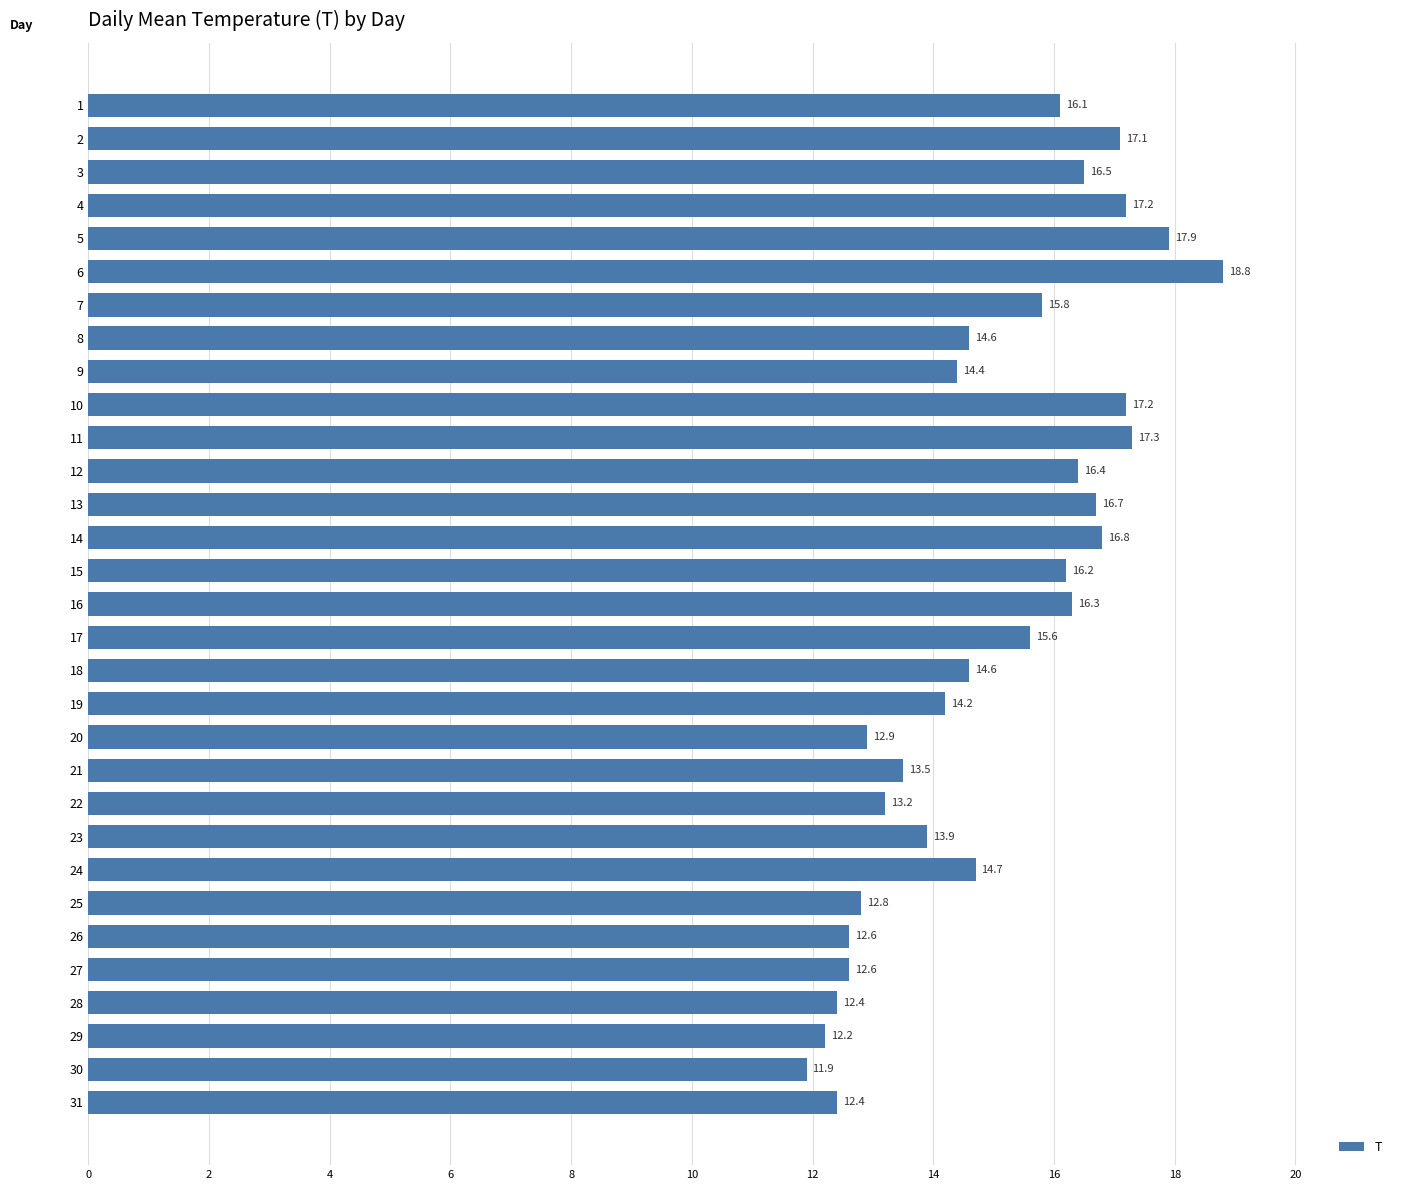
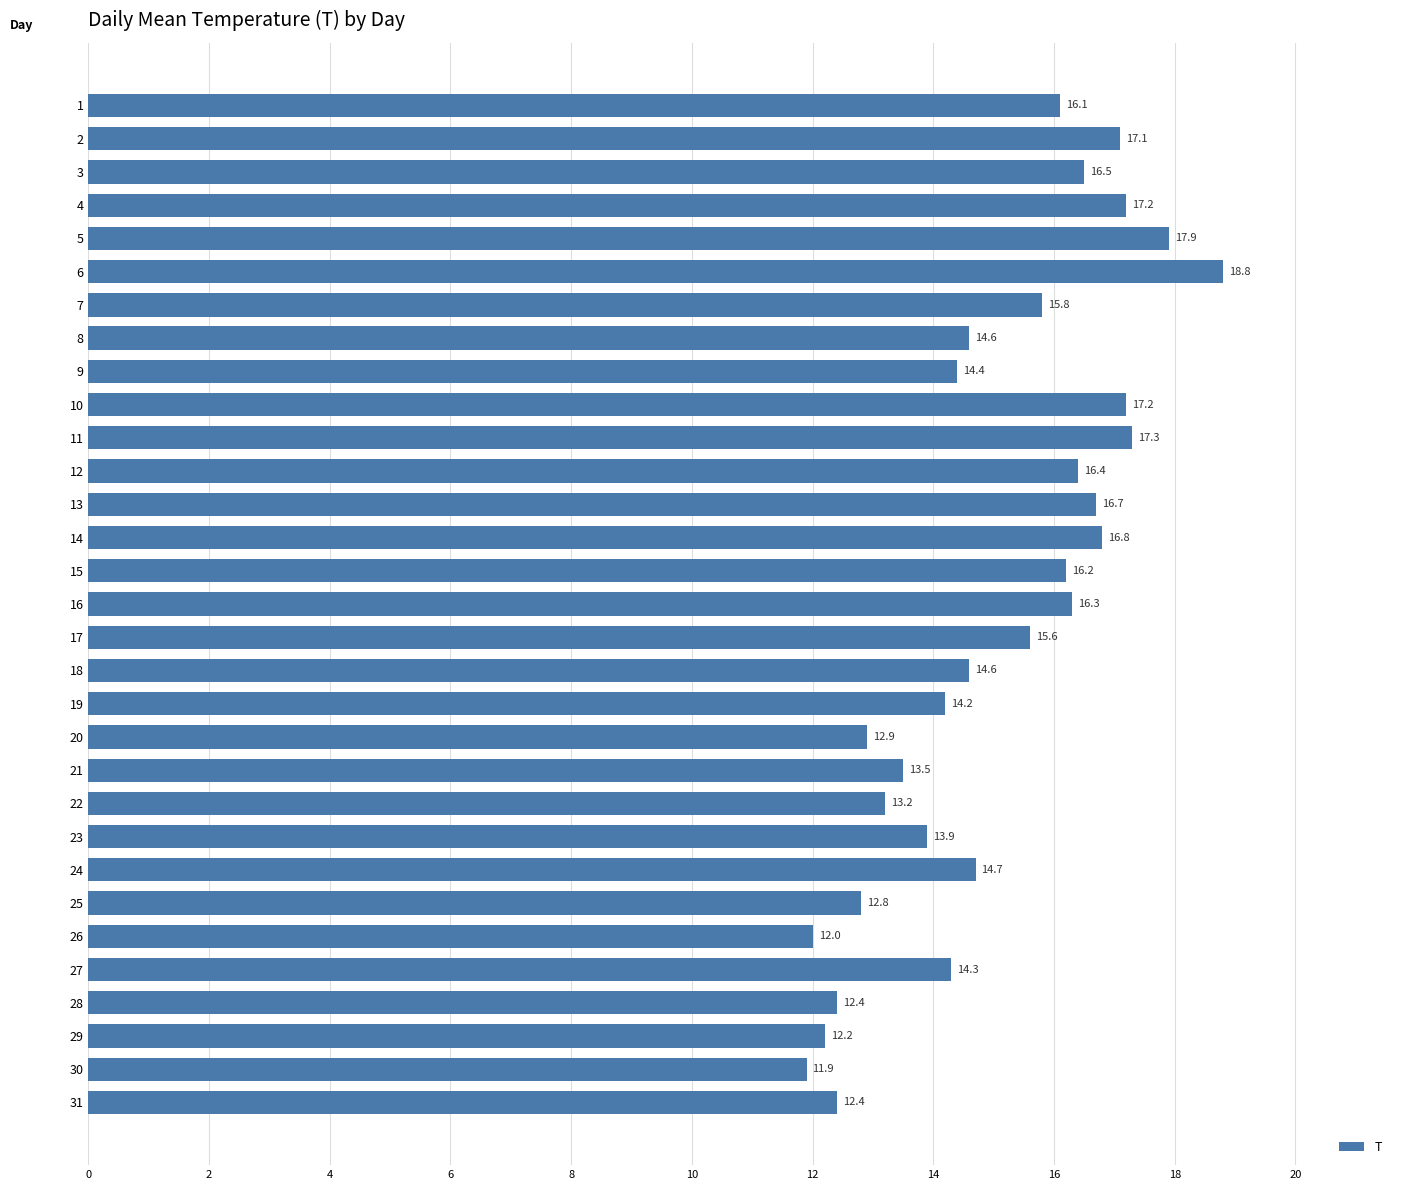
  {
    "1": 16.1,
    "2": 17.1,
    "3": 16.5,
    "4": 17.2,
    "5": 17.9,
    "6": 18.8,
    "7": 15.8,
    "8": 14.6,
    "9": 14.4,
    "10": 17.2,
    "11": 17.3,
    "12": 16.4,
    "13": 16.7,
    "14": 16.8,
    "15": 16.2,
    "16": 16.3,
    "17": 15.6,
    "18": 14.6,
    "19": 14.2,
    "20": 12.9,
    "21": 13.5,
    "22": 13.2,
    "23": 13.9,
    "24": 14.7,
    "25": 12.8,
-   "26": 12.6,
-   "27": 12.6,
+   "26": 12.0,
+   "27": 14.3,
    "28": 12.4,
    "29": 12.2,
    "30": 11.9,
    "31": 12.4
  }
